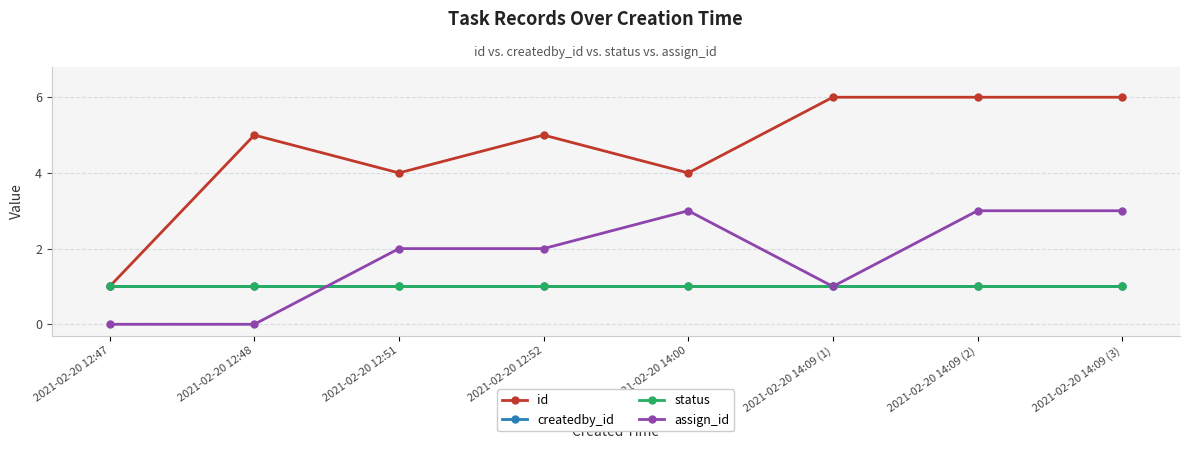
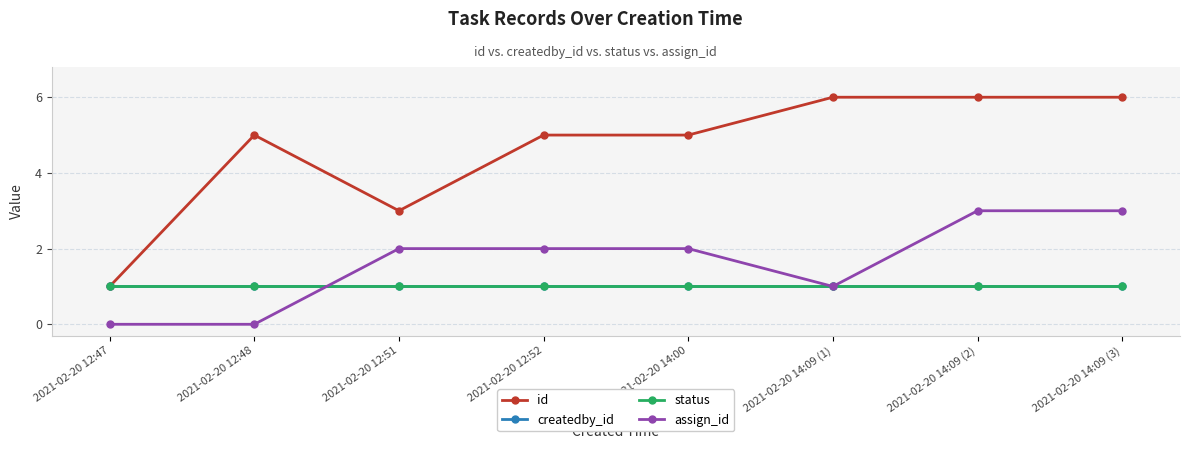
  {
    "id": {
      "2021-02-20 12:48": 5,
-     "2021-02-20 12:51": 4,
+     "2021-02-20 12:51": 3,
      "2021-02-20 12:52": 5,
-     "2021-02-20 14:00": 4,
+     "2021-02-20 14:00": 5,
      "2021-02-20 14:09 (1)": 6,
      "2021-02-20 14:09 (2)": 6,
      "2021-02-20 14:09 (3)": 6
    },
    "status": {
      "2021-02-20 12:48": 1,
      "2021-02-20 12:51": 1,
      "2021-02-20 12:52": 1,
      "2021-02-20 14:00": 1,
      "2021-02-20 14:09 (2)": 1,
      "2021-02-20 14:09 (3)": 1
    },
    "assign_id": {
      "2021-02-20 12:47": 0,
      "2021-02-20 12:48": 0,
      "2021-02-20 12:51": 2,
      "2021-02-20 12:52": 2,
-     "2021-02-20 14:00": 3,
+     "2021-02-20 14:00": 2,
      "2021-02-20 14:09 (2)": 3,
      "2021-02-20 14:09 (3)": 3
    }
  }
